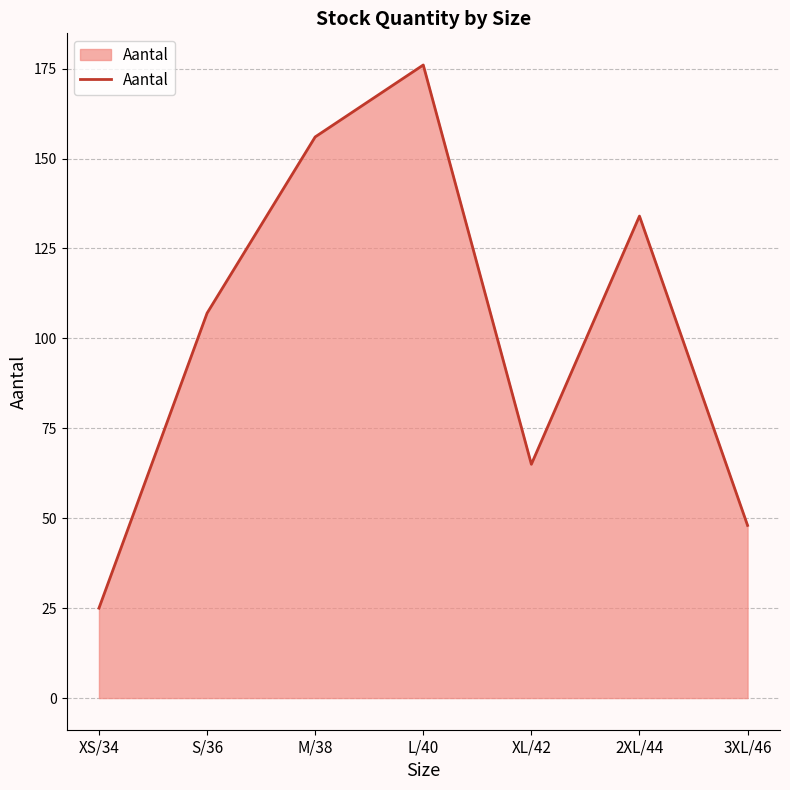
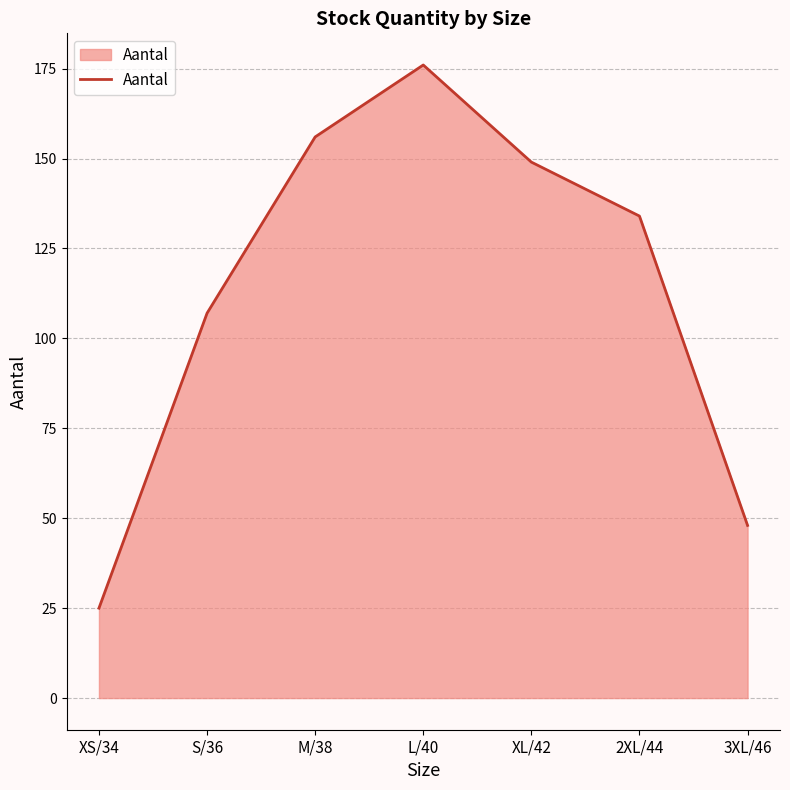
  {
    "XS/34": 25,
    "S/36": 107,
    "M/38": 156,
    "L/40": 176,
-   "XL/42": 65,
+   "XL/42": 149,
    "2XL/44": 134,
    "3XL/46": 48
  }
